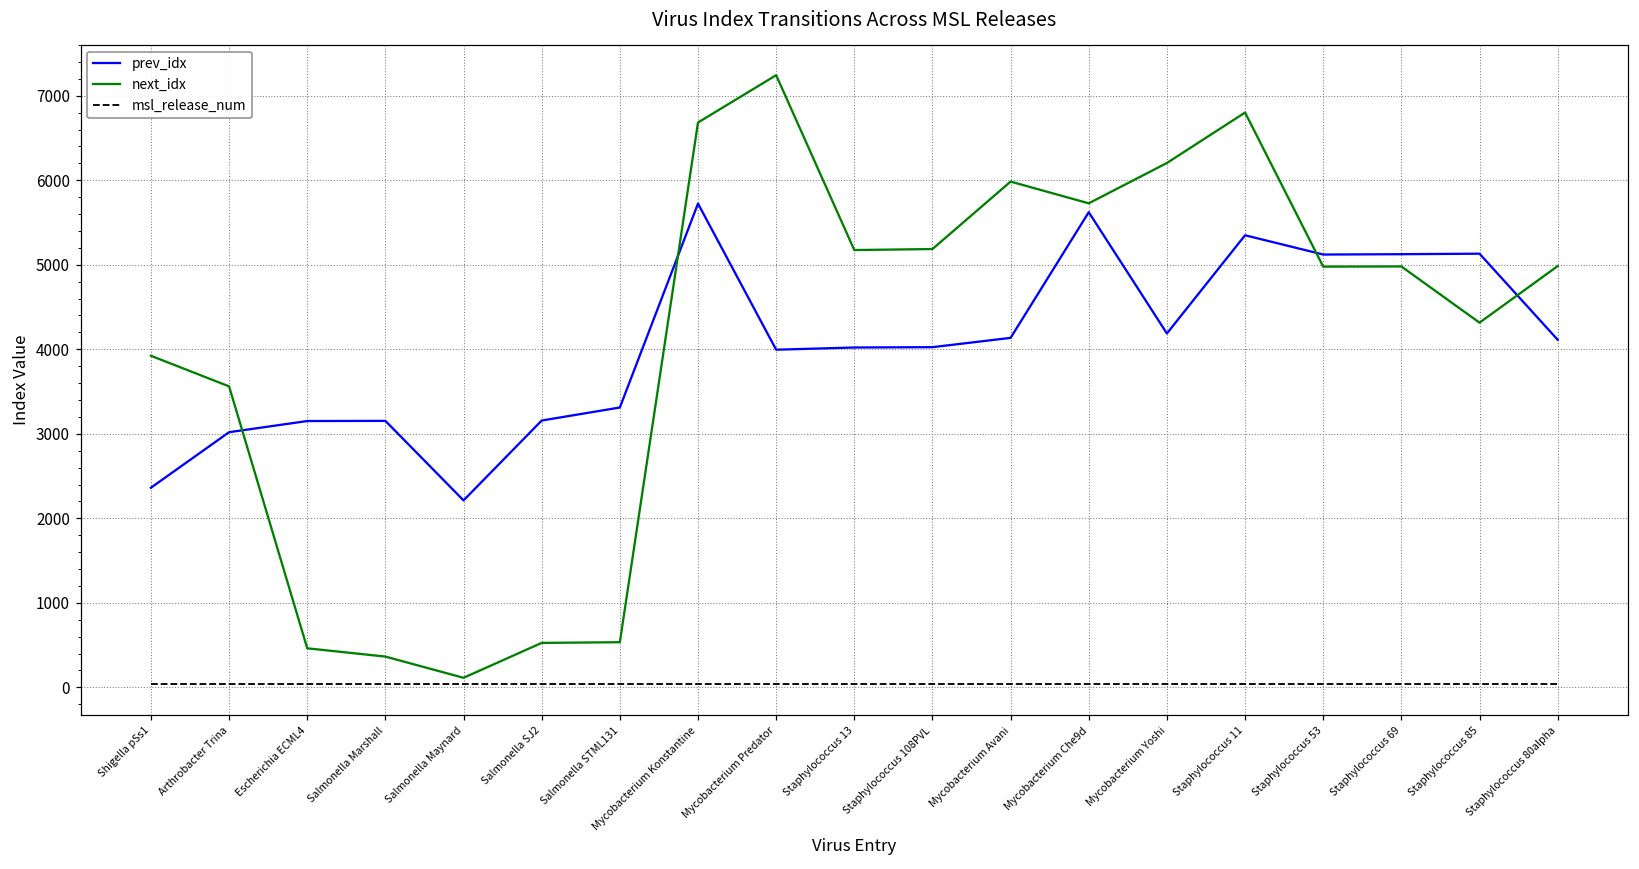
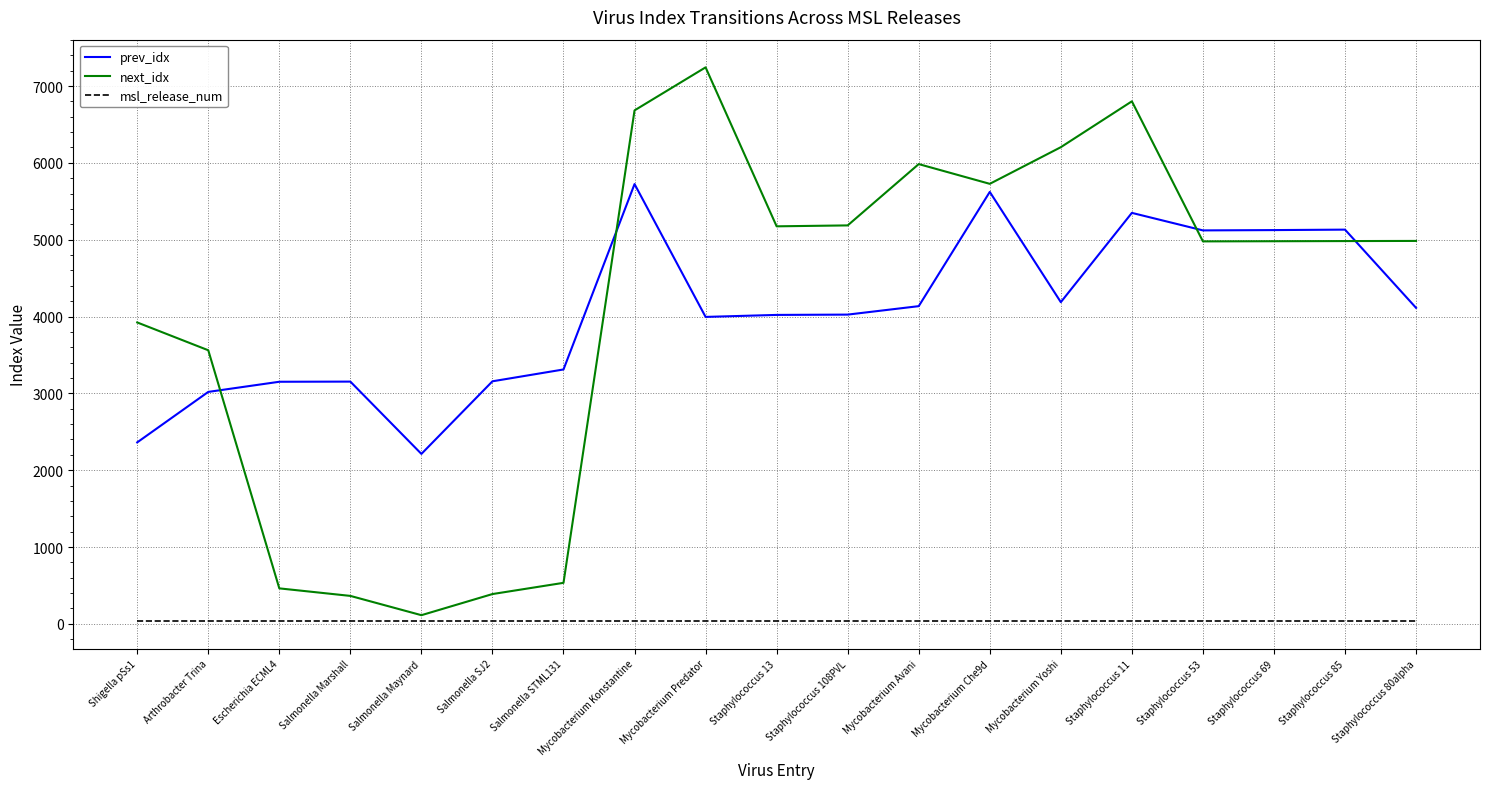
  {
    "prev_idx": {
      "Shigella pSs1": 2400,
      "Arthrobacter Trina": 3000,
      "Escherichia ECML4": 3200,
      "Salmonella Marshall": 3200,
      "Salmonella Maynard": 2200,
      "Salmonella SJ2": 3200,
      "Salmonella STML131": 3300,
      "Mycobacterium Konstantine": 5700,
      "Mycobacterium Predator": 4000,
      "Staphylococcus 13": 4000,
      "Staphylococcus 108PVL": 4000,
      "Mycobacterium Avani": 4100,
      "Mycobacterium Che9d": 5600,
      "Mycobacterium Yoshi": 4200,
      "Staphylococcus 11": 5300,
      "Staphylococcus 53": 5100,
      "Staphylococcus 69": 5100,
      "Staphylococcus 85": 5100,
      "Staphylococcus 80alpha": 4100
    },
    "next_idx": {
      "Shigella pSs1": 3900,
      "Arthrobacter Trina": 3600,
      "Escherichia ECML4": 500,
      "Salmonella Marshall": 400,
      "Salmonella Maynard": 100,
-     "Salmonella SJ2": 500,
+     "Salmonella SJ2": 400,
      "Salmonella STML131": 500,
      "Mycobacterium Konstantine": 6700,
      "Mycobacterium Predator": 7200,
      "Staphylococcus 13": 5200,
      "Staphylococcus 108PVL": 5200,
      "Mycobacterium Avani": 6000,
      "Mycobacterium Che9d": 5700,
      "Mycobacterium Yoshi": 6200,
      "Staphylococcus 11": 6800,
      "Staphylococcus 53": 5000,
      "Staphylococcus 69": 5000,
-     "Staphylococcus 85": 4300,
+     "Staphylococcus 85": 5000,
      "Staphylococcus 80alpha": 5000
    },
    "msl_release_num": {
      "Shigella pSs1": 0,
      "Arthrobacter Trina": 0,
      "Escherichia ECML4": 0,
      "Salmonella Marshall": 0,
      "Salmonella Maynard": 0,
      "Salmonella SJ2": 0,
      "Salmonella STML131": 0,
      "Mycobacterium Konstantine": 0,
      "Mycobacterium Predator": 0,
      "Staphylococcus 13": 0,
      "Staphylococcus 108PVL": 0,
      "Mycobacterium Avani": 0,
      "Mycobacterium Che9d": 0,
      "Mycobacterium Yoshi": 0,
      "Staphylococcus 11": 0,
      "Staphylococcus 53": 0,
      "Staphylococcus 69": 0,
      "Staphylococcus 85": 0,
      "Staphylococcus 80alpha": 0
    }
  }
